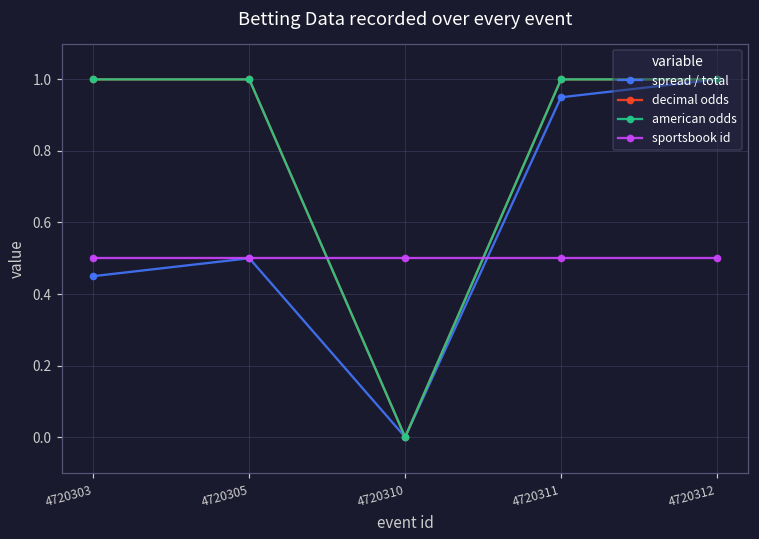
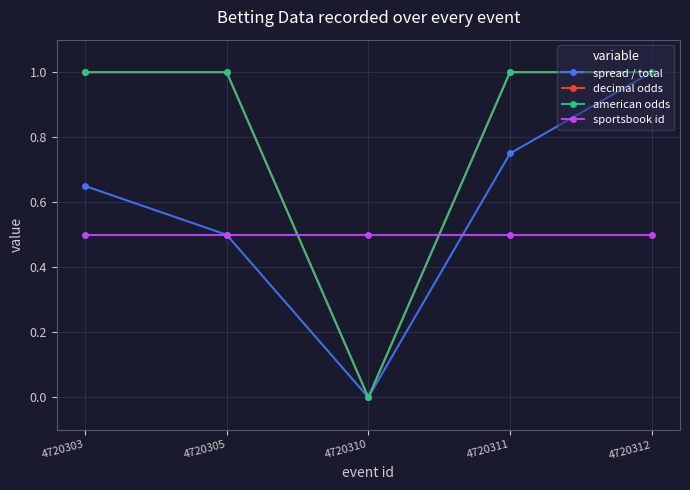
  {
    "spread / total": {
-     "4720303": 0.45,
-     "4720311": 0.95
+     "4720303": 0.65,
+     "4720311": 0.75
    },
    "american odds": {
      "4720303": 1.00,
      "4720305": 1.00,
      "4720311": 1.00
    },
    "sportsbook id": {
      "4720303": 0.50,
      "4720310": 0.50,
      "4720311": 0.50,
      "4720312": 0.50
    }
  }
